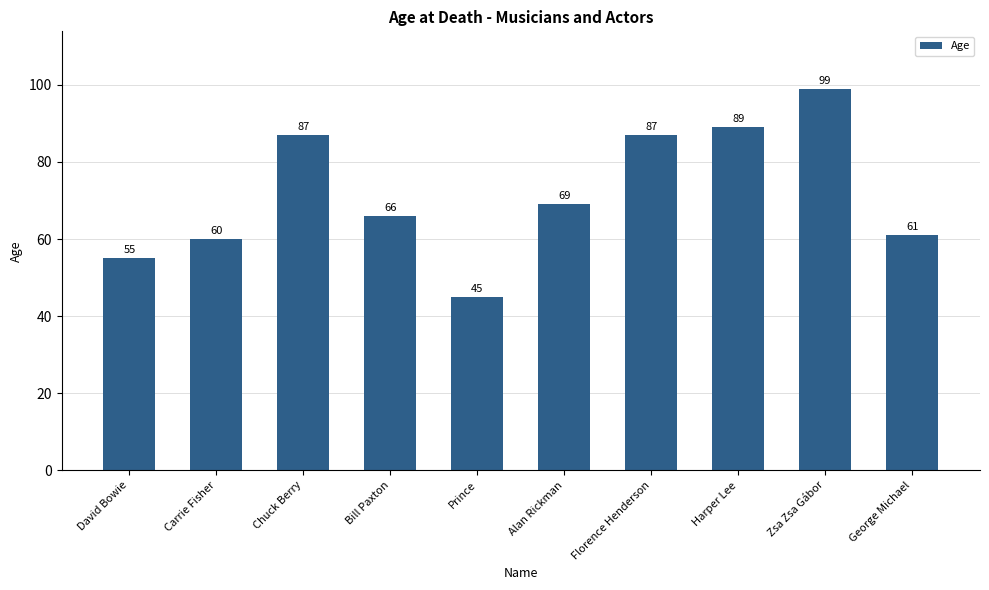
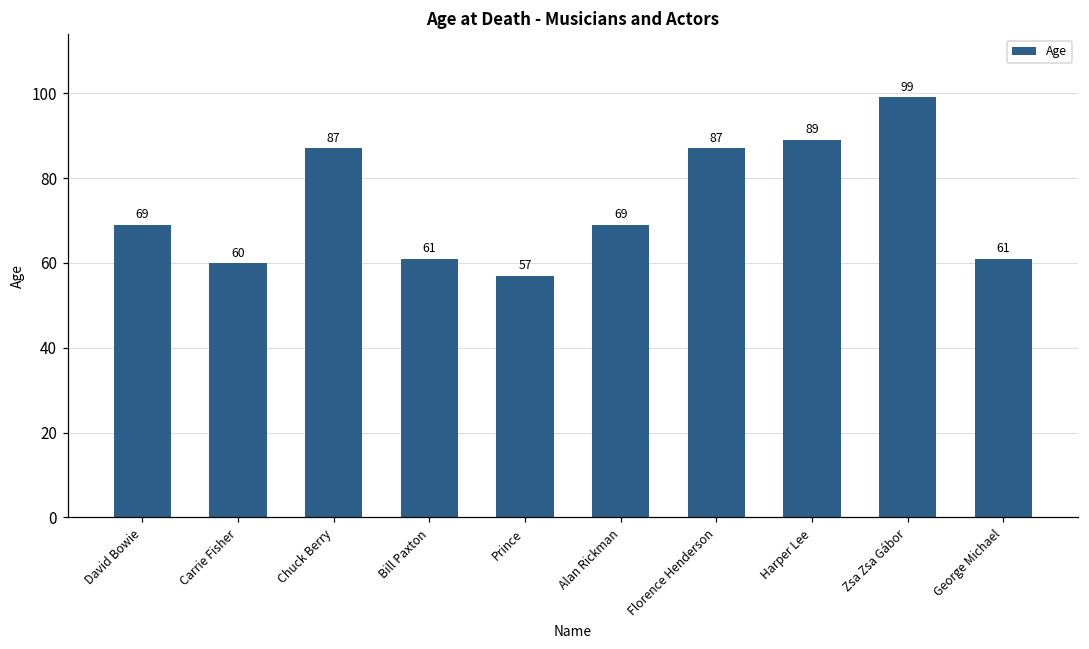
  {
-   "David Bowie": 55,
+   "David Bowie": 69,
    "Carrie Fisher": 60,
    "Chuck Berry": 87,
-   "Bill Paxton": 66,
-   "Prince": 45,
+   "Bill Paxton": 61,
+   "Prince": 57,
    "Alan Rickman": 69,
    "Florence Henderson": 87,
    "Harper Lee": 89,
    "Zsa Zsa Gábor": 99,
    "George Michael": 61
  }
